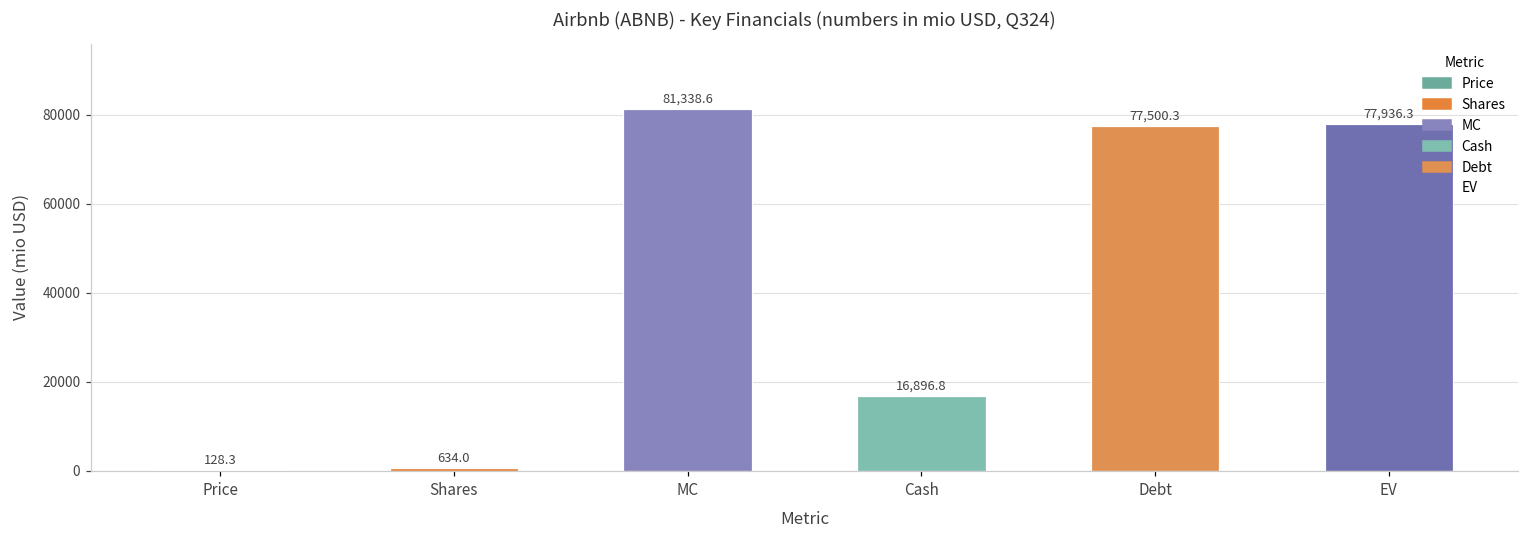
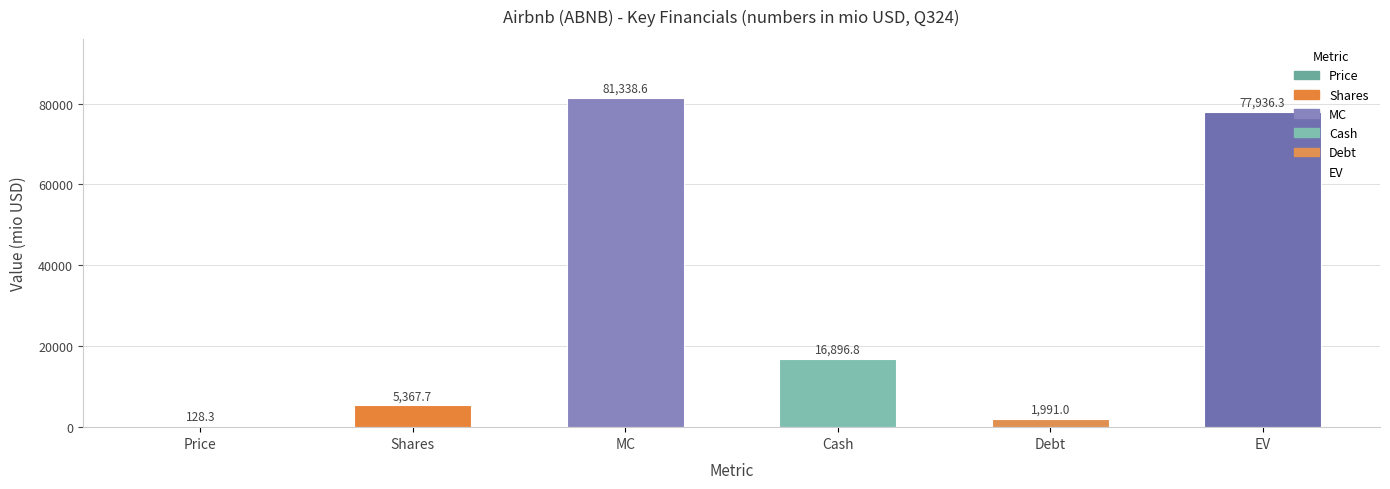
  {
    "Price": "128.3",
-   "Shares": "634.0",
+   "Shares": "5,367.7",
    "MC": "81,338.6",
    "Cash": "16,896.8",
-   "Debt": "77,500.3",
+   "Debt": "1,991.0",
    "EV": "77,936.3"
  }
